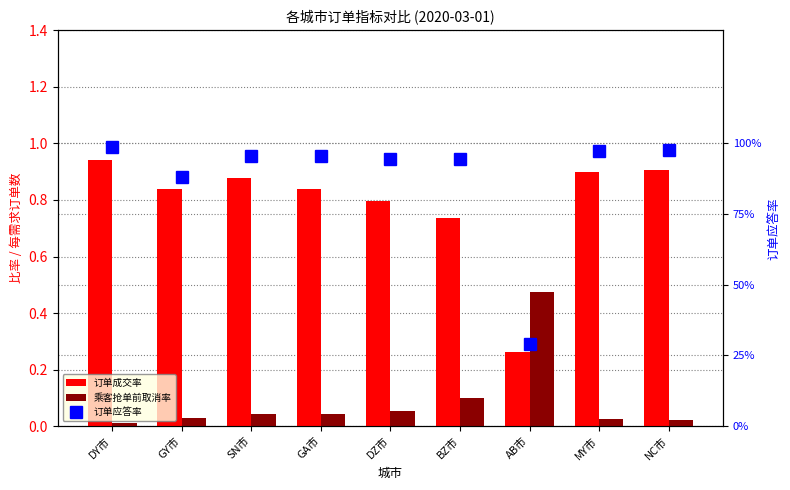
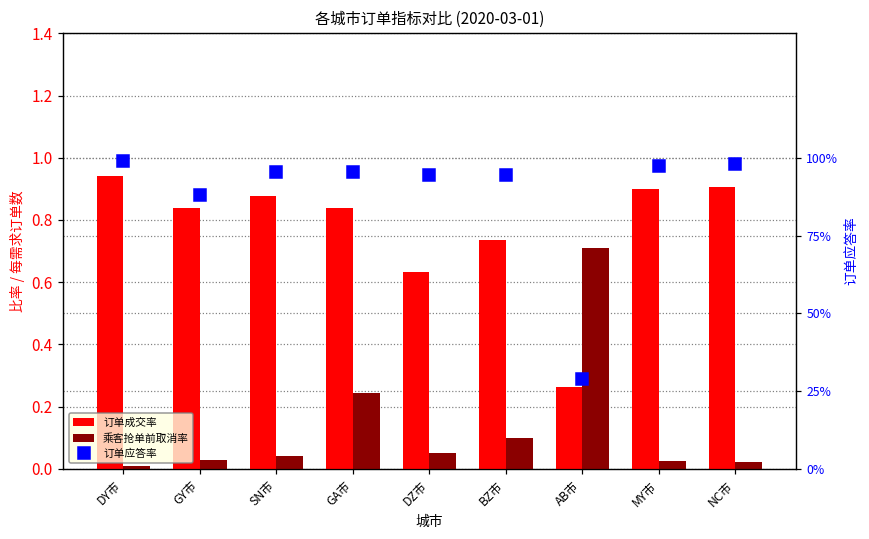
  {
    "订单成交率": {
      "DY市": "0.94",
      "GY市": "0.84",
      "SN市": "0.88",
      "GA市": "0.84",
-     "DZ市": "0.80",
+     "DZ市": "0.63",
      "BZ市": "0.74",
      "AB市": "0.26",
      "MY市": "0.90",
      "NC市": "0.90"
    },
    "乘客抢单前取消率": {
      "DY市": "0.01",
      "GY市": "0.03",
      "SN市": "0.04",
-     "GA市": "0.04",
+     "GA市": "0.25",
      "DZ市": "0.05",
      "BZ市": "0.10",
-     "AB市": "0.47",
+     "AB市": "0.71",
      "MY市": "0.03",
      "NC市": "0.02"
    },
    "订单应答率": {
      "DY市": "99%",
      "GY市": "88%",
      "SN市": "95%",
      "GA市": "95%",
      "DZ市": "94%",
      "BZ市": "94%",
      "AB市": "29%",
      "MY市": "97%",
      "NC市": "98%"
    }
  }
